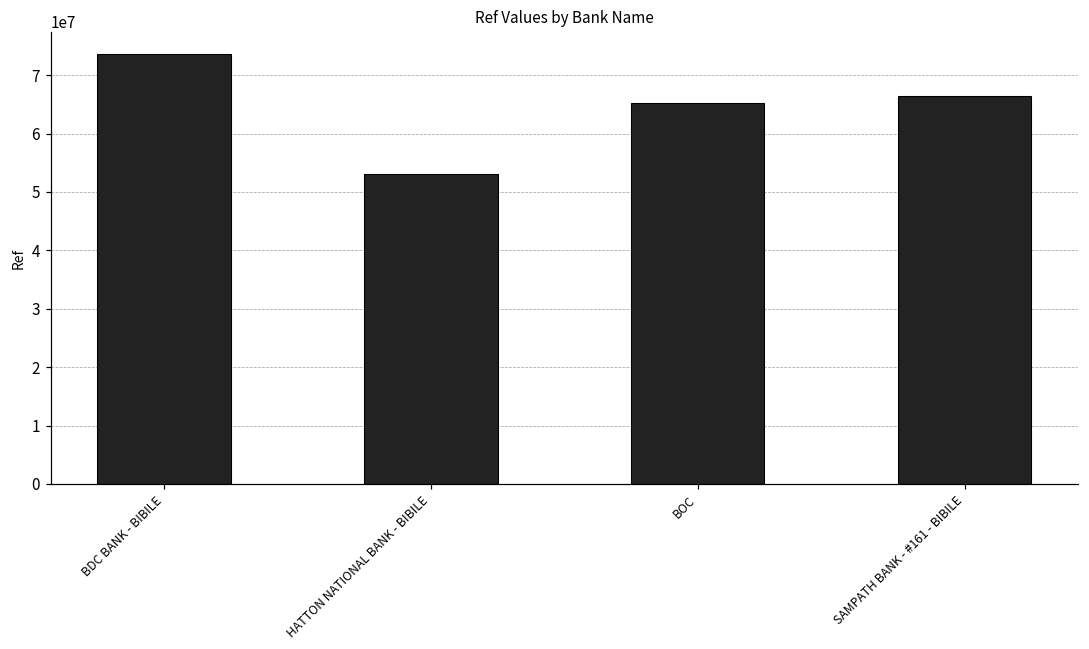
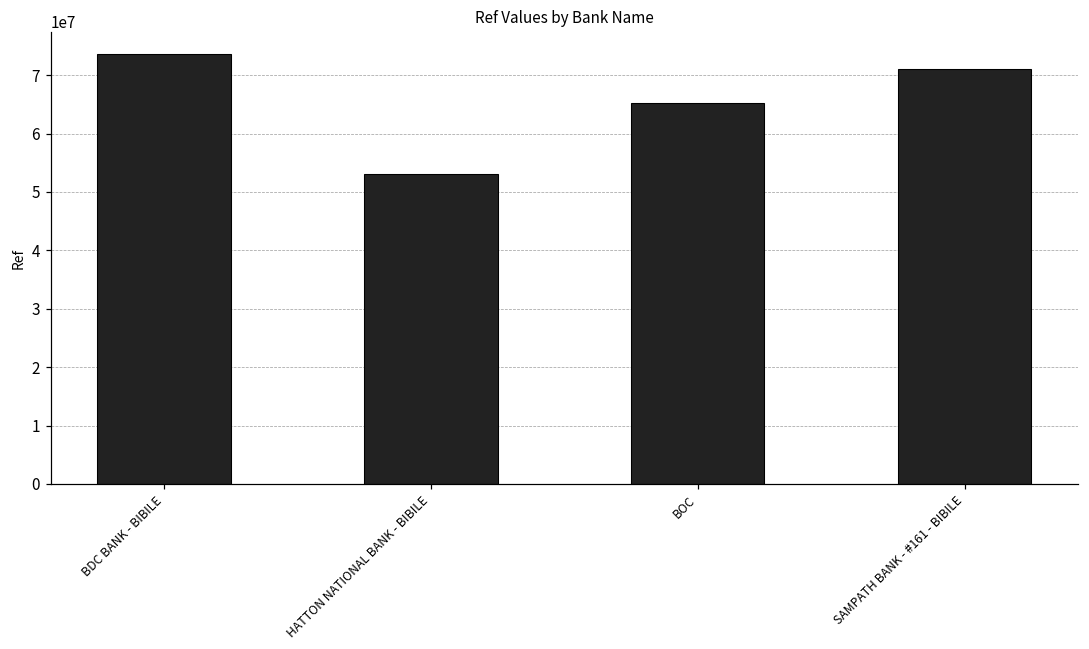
  {
    "BDC BANK - BIBILE": 74000000,
    "HATTON NATIONAL BANK - BIBILE": 53000000,
    "BOC": 65000000,
-   "SAMPATH BANK - #161 - BIBILE": 66000000
+   "SAMPATH BANK - #161 - BIBILE": 71000000
  }
